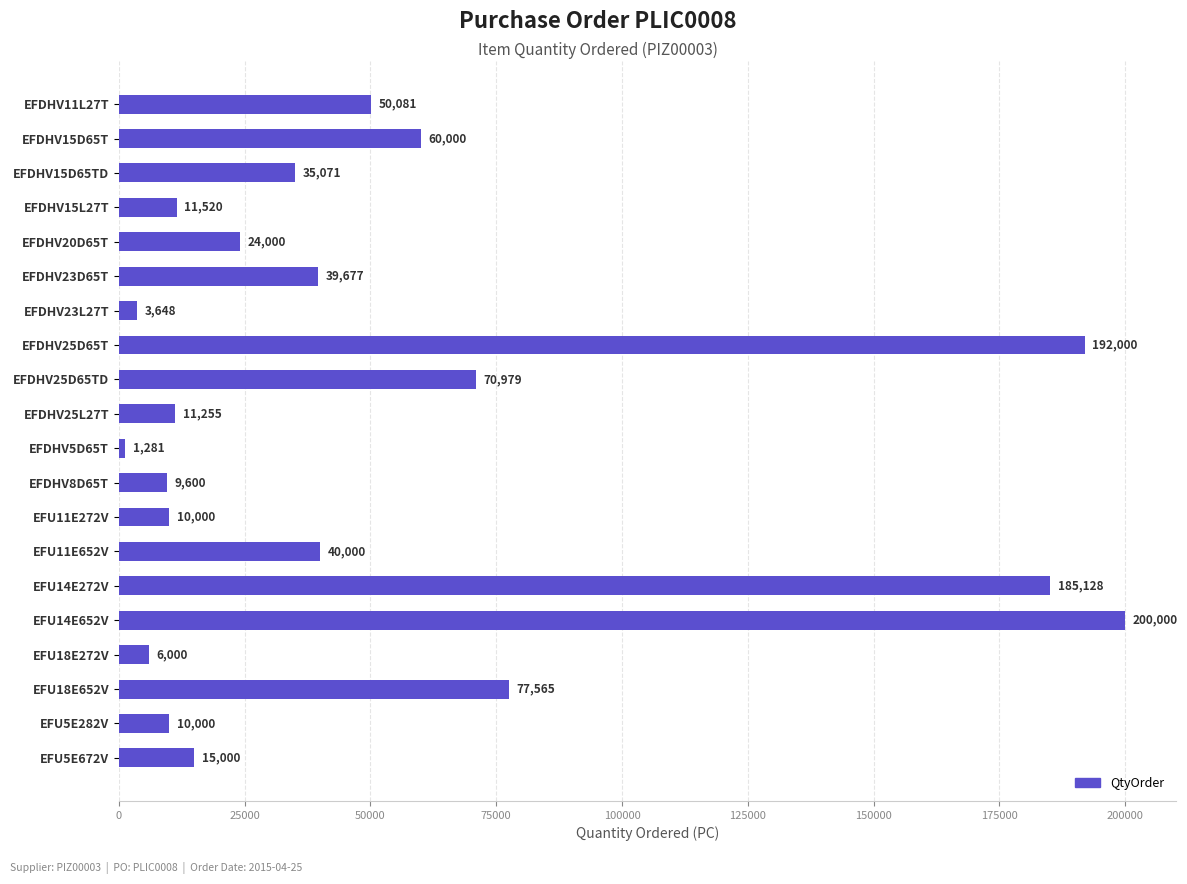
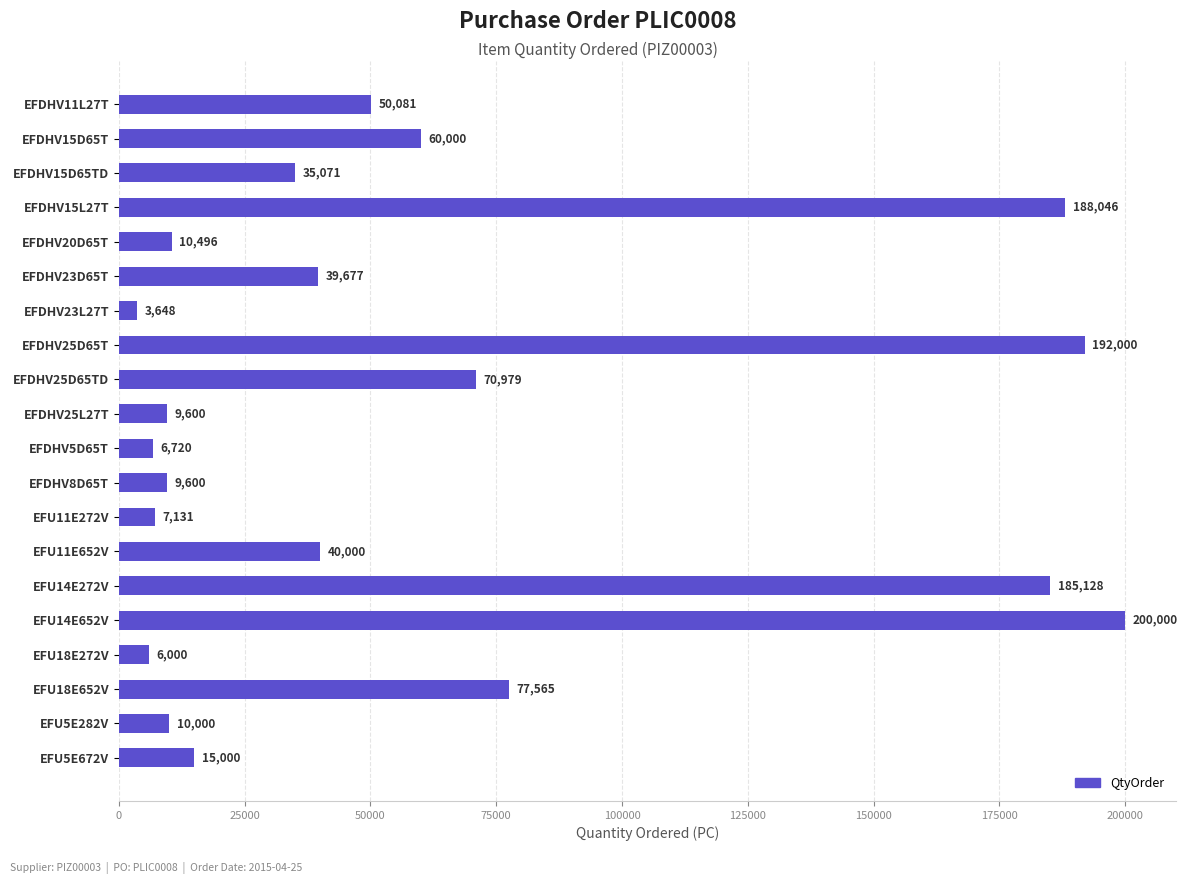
  {
    "EFDHV11L27T": "50,081",
    "EFDHV15D65T": "60,000",
    "EFDHV15D65TD": "35,071",
-   "EFDHV15L27T": "11,520",
-   "EFDHV20D65T": "24,000",
+   "EFDHV15L27T": "188,046",
+   "EFDHV20D65T": "10,496",
    "EFDHV23D65T": "39,677",
    "EFDHV23L27T": "3,648",
    "EFDHV25D65T": "192,000",
    "EFDHV25D65TD": "70,979",
-   "EFDHV25L27T": "11,255",
-   "EFDHV5D65T": "1,281",
+   "EFDHV25L27T": "9,600",
+   "EFDHV5D65T": "6,720",
    "EFDHV8D65T": "9,600",
-   "EFU11E272V": "10,000",
+   "EFU11E272V": "7,131",
    "EFU11E652V": "40,000",
    "EFU14E272V": "185,128",
    "EFU14E652V": "200,000",
    "EFU18E272V": "6,000",
    "EFU18E652V": "77,565",
    "EFU5E282V": "10,000",
    "EFU5E672V": "15,000"
  }
